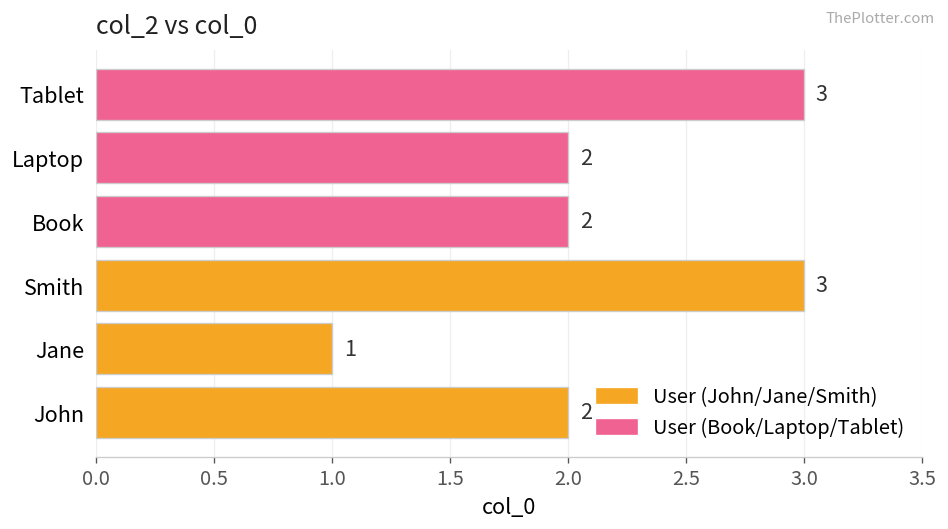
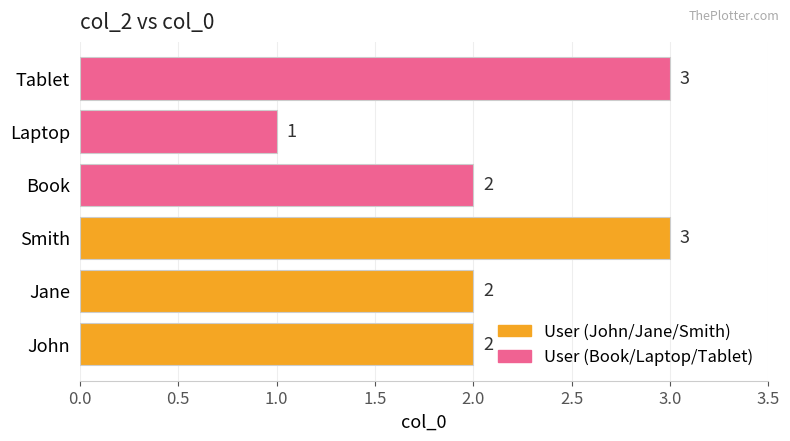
  {
    "Tablet": 3,
-   "Laptop": 2,
+   "Laptop": 1,
    "Book": 2,
    "Smith": 3,
-   "Jane": 1,
+   "Jane": 2,
    "John": 2
  }
